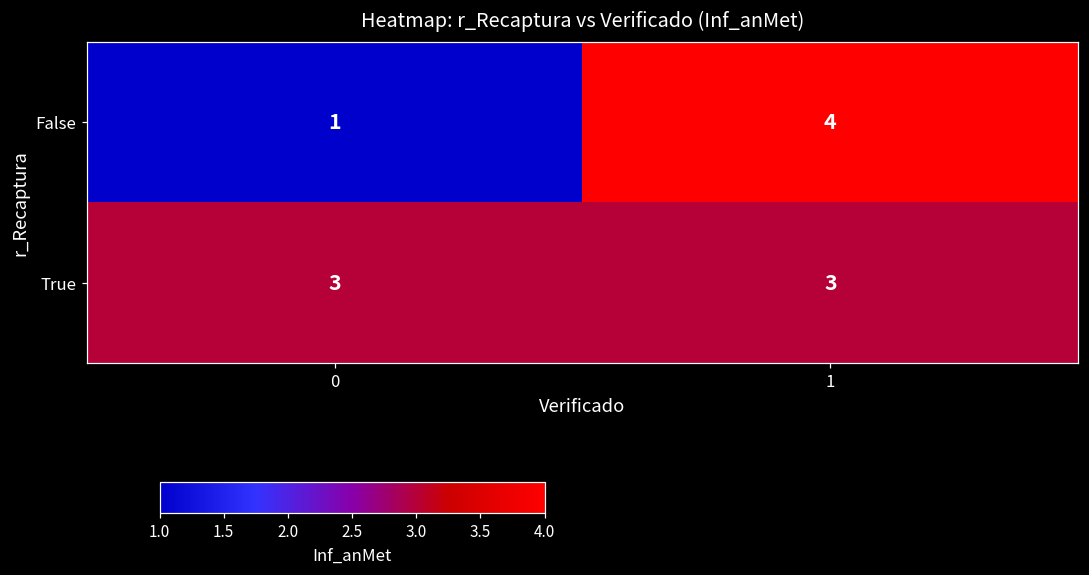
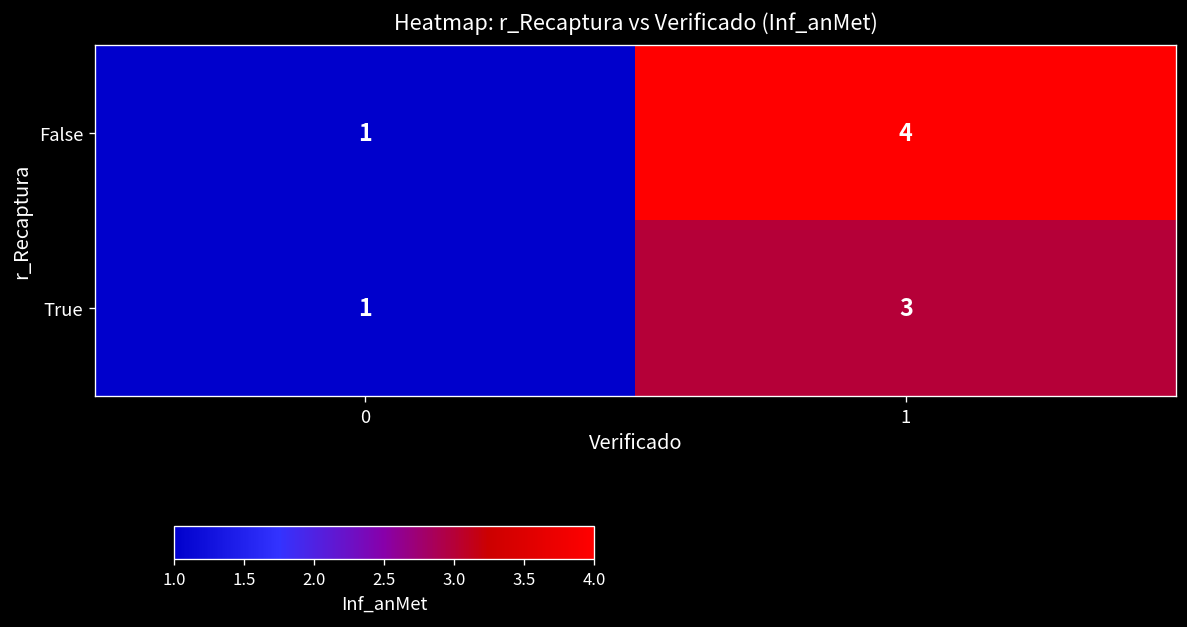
  {
    "False": {
      "0": 1,
      "1": 4
    },
    "True": {
-     "0": 3,
+     "0": 1,
      "1": 3
    }
  }
